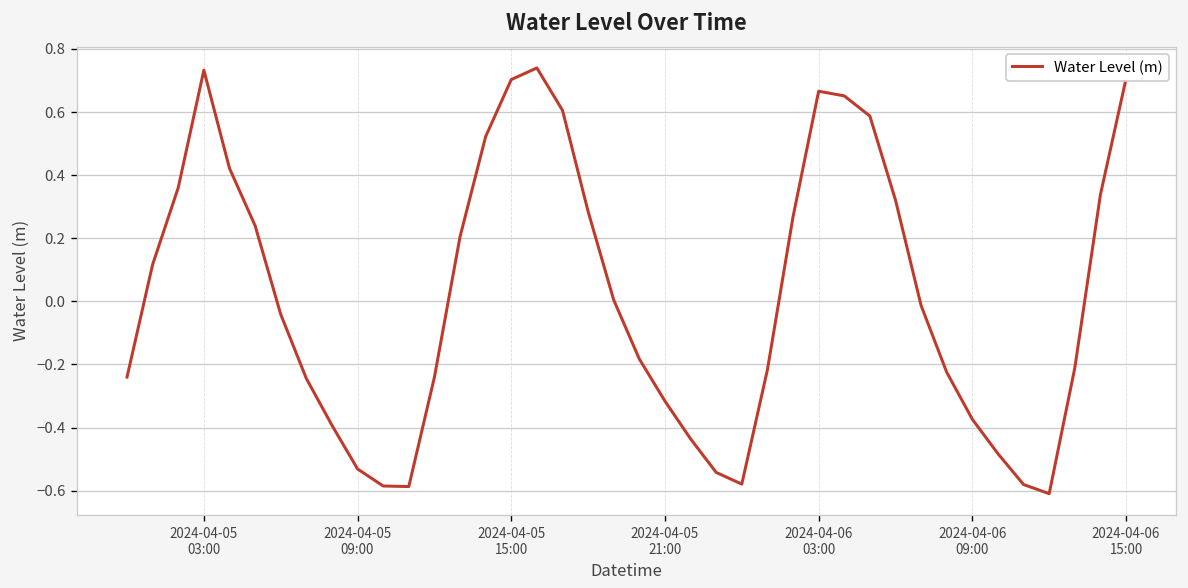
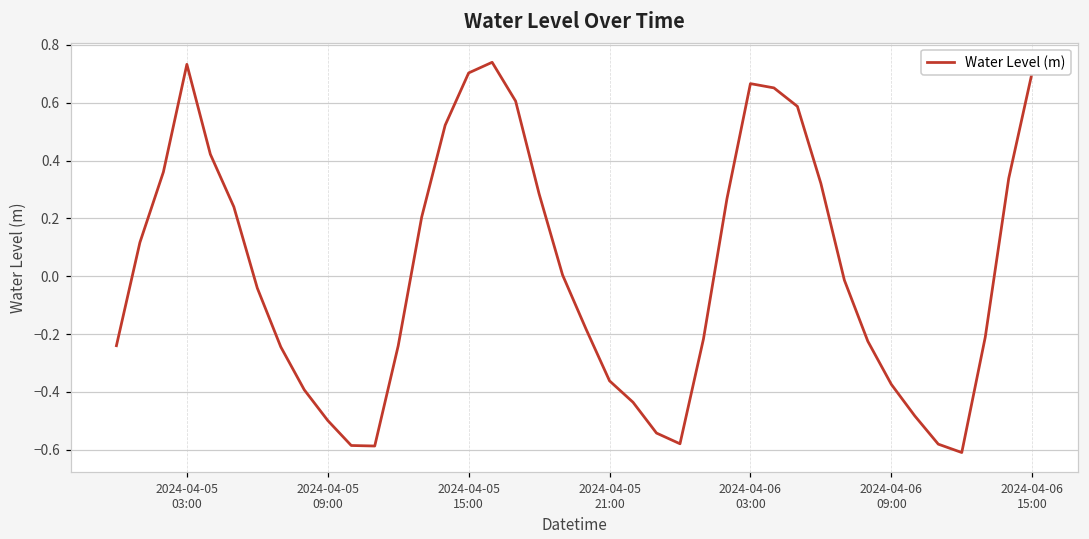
  {
    "2024-04-05 03:00": 0.73,
-   "2024-04-05 09:00": -0.53,
+   "2024-04-05 09:00": -0.50,
    "2024-04-05 15:00": 0.70,
-   "2024-04-05 21:00": -0.32,
+   "2024-04-05 21:00": -0.36,
    "2024-04-06 03:00": 0.67,
    "2024-04-06 09:00": -0.37
  }
